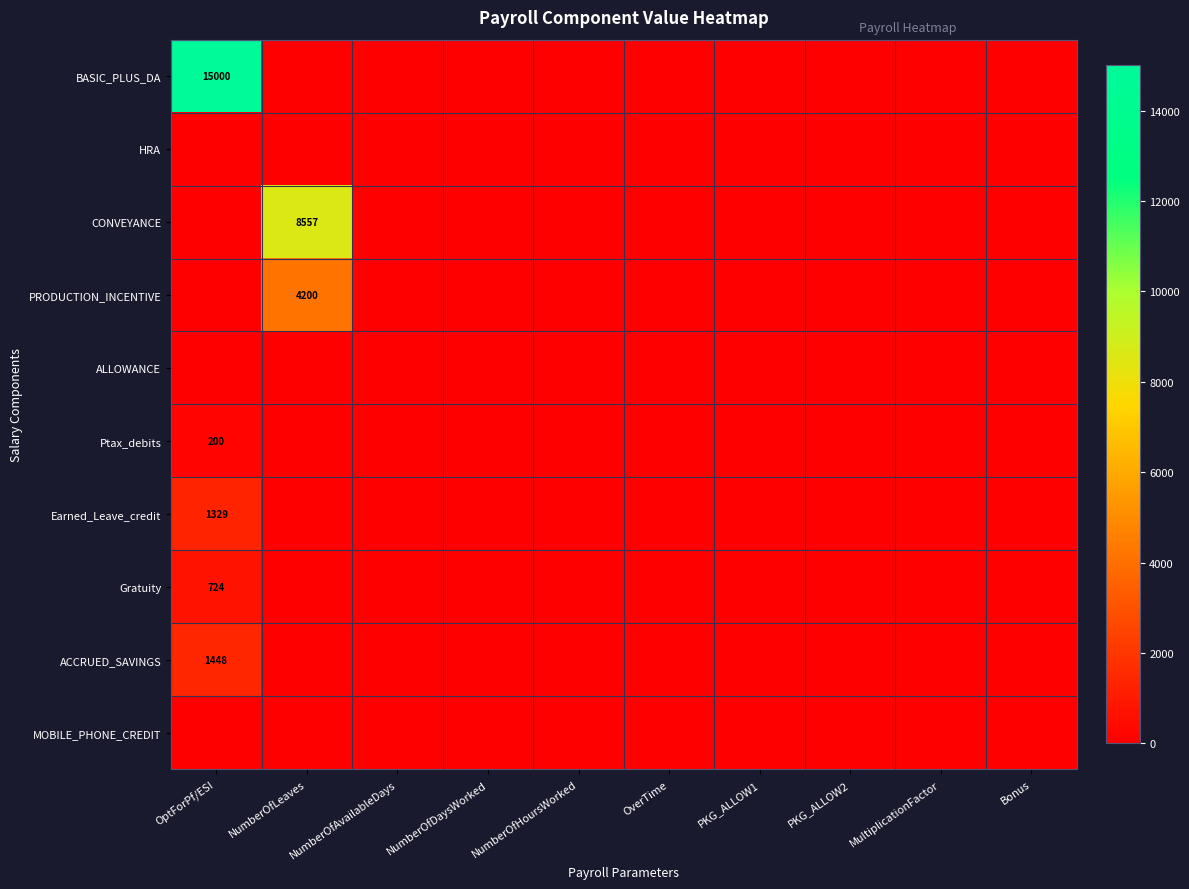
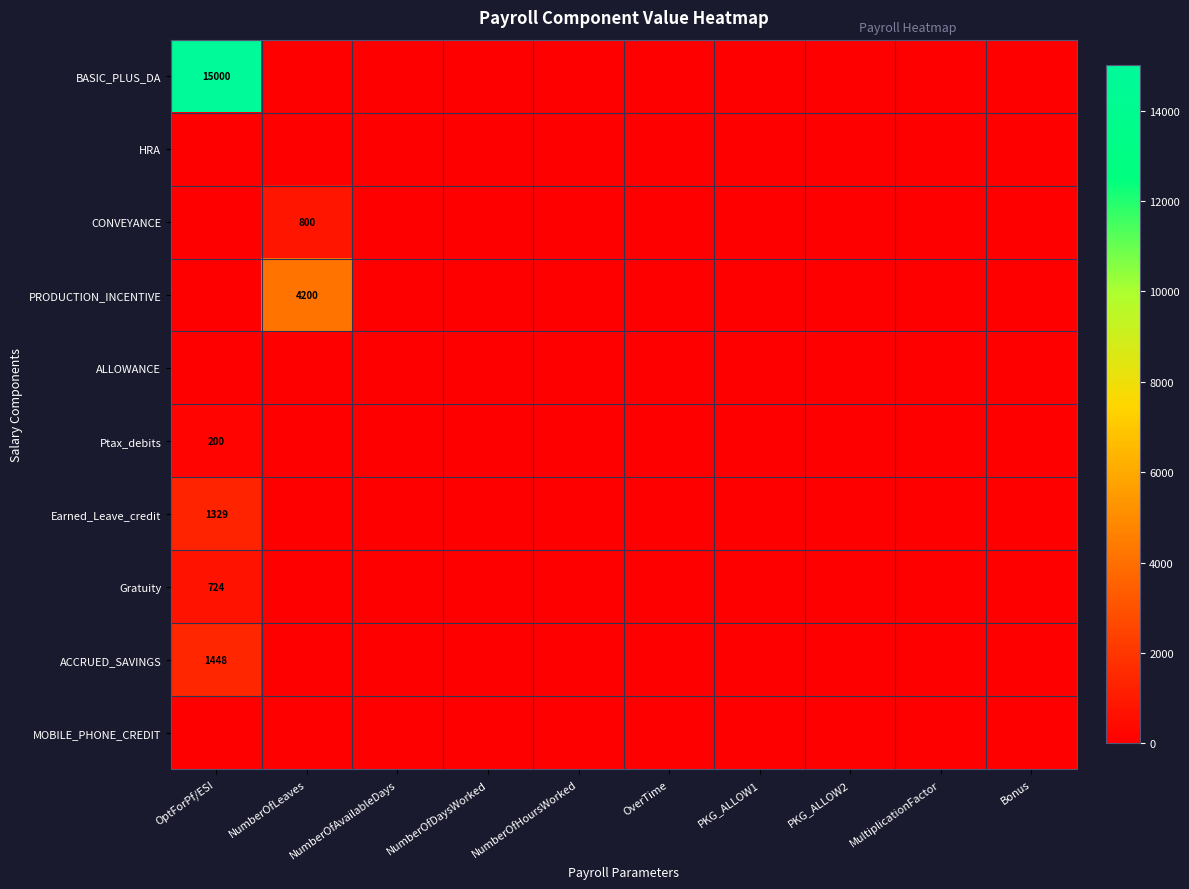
  {
    "BASIC_PLUS_DA": {
      "OptForPf/ESI": 15000
    },
    "CONVEYANCE": {
-     "NumberOfLeaves": 8557
+     "NumberOfLeaves": 800
    },
    "PRODUCTION_INCENTIVE": {
      "NumberOfLeaves": 4200
    },
    "Ptax_debits": {
      "OptForPf/ESI": 200
    },
    "Earned_Leave_credit": {
      "OptForPf/ESI": 1329
    },
    "Gratuity": {
      "OptForPf/ESI": 724
    },
    "ACCRUED_SAVINGS": {
      "OptForPf/ESI": 1448
    }
  }
